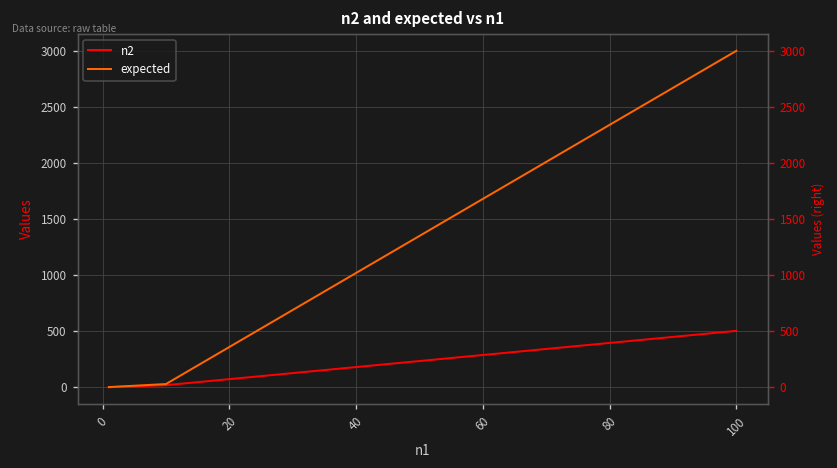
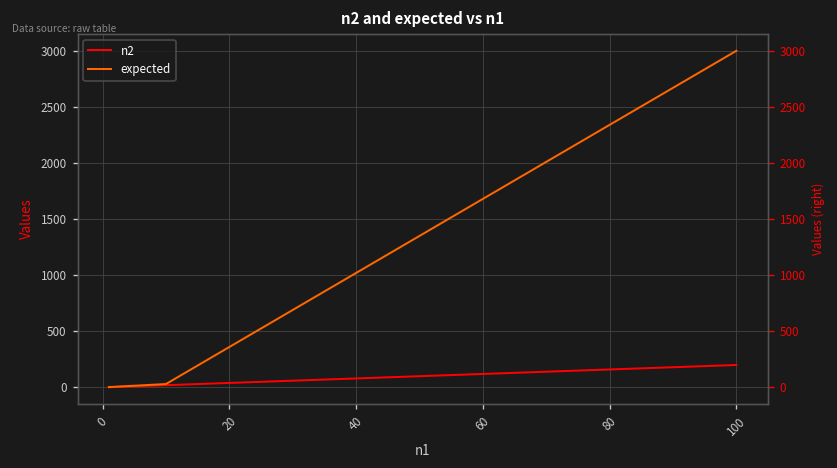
  {
    "n2": {
-     "100": 500
+     "100": 200
    },
    "expected": {
      "100": 3000
    }
  }
